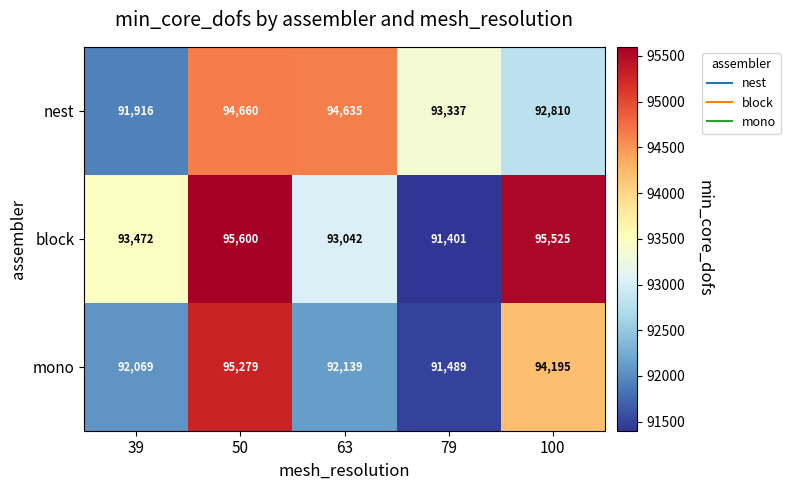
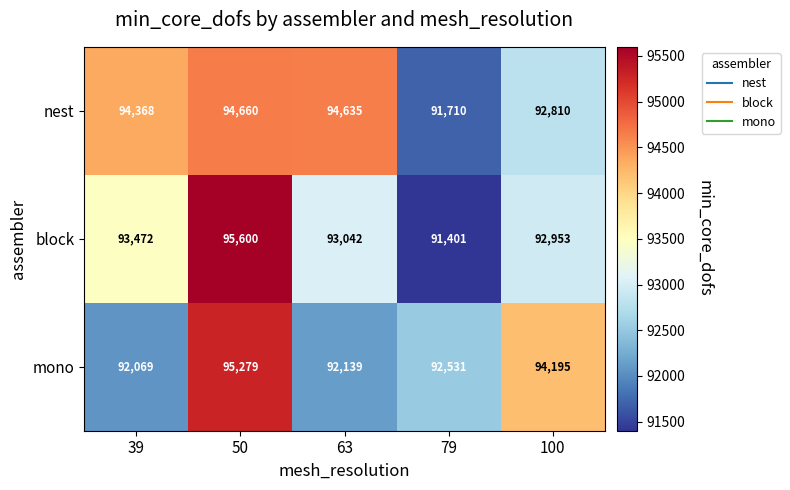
  {
    "nest": {
-     "39": "91,916",
+     "39": "94,368",
      "50": "94,660",
      "63": "94,635",
-     "79": "93,337",
+     "79": "91,710",
      "100": "92,810"
    },
    "block": {
      "39": "93,472",
      "50": "95,600",
      "63": "93,042",
      "79": "91,401",
-     "100": "95,525"
+     "100": "92,953"
    },
    "mono": {
      "39": "92,069",
      "50": "95,279",
      "63": "92,139",
-     "79": "91,489",
+     "79": "92,531",
      "100": "94,195"
    }
  }
